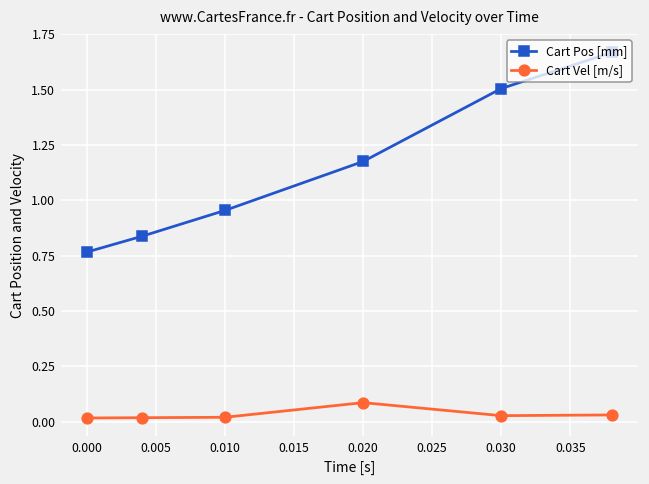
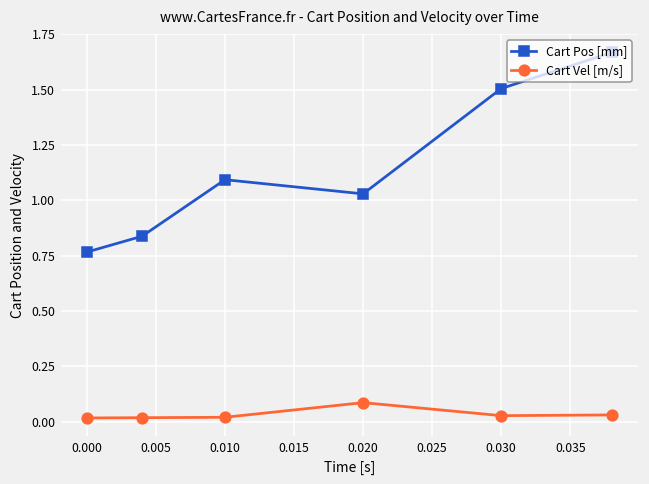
  {
    "Cart Pos [mm]": {
      "0.000": 0.77,
-     "0.010": 0.95,
-     "0.020": 1.18,
+     "0.010": 1.09,
+     "0.020": 1.03,
      "0.030": 1.51
    },
    "Cart Vel [m/s]": {
      "0.000": 0.02,
      "0.010": 0.02,
      "0.020": 0.09,
      "0.030": 0.03
    }
  }
